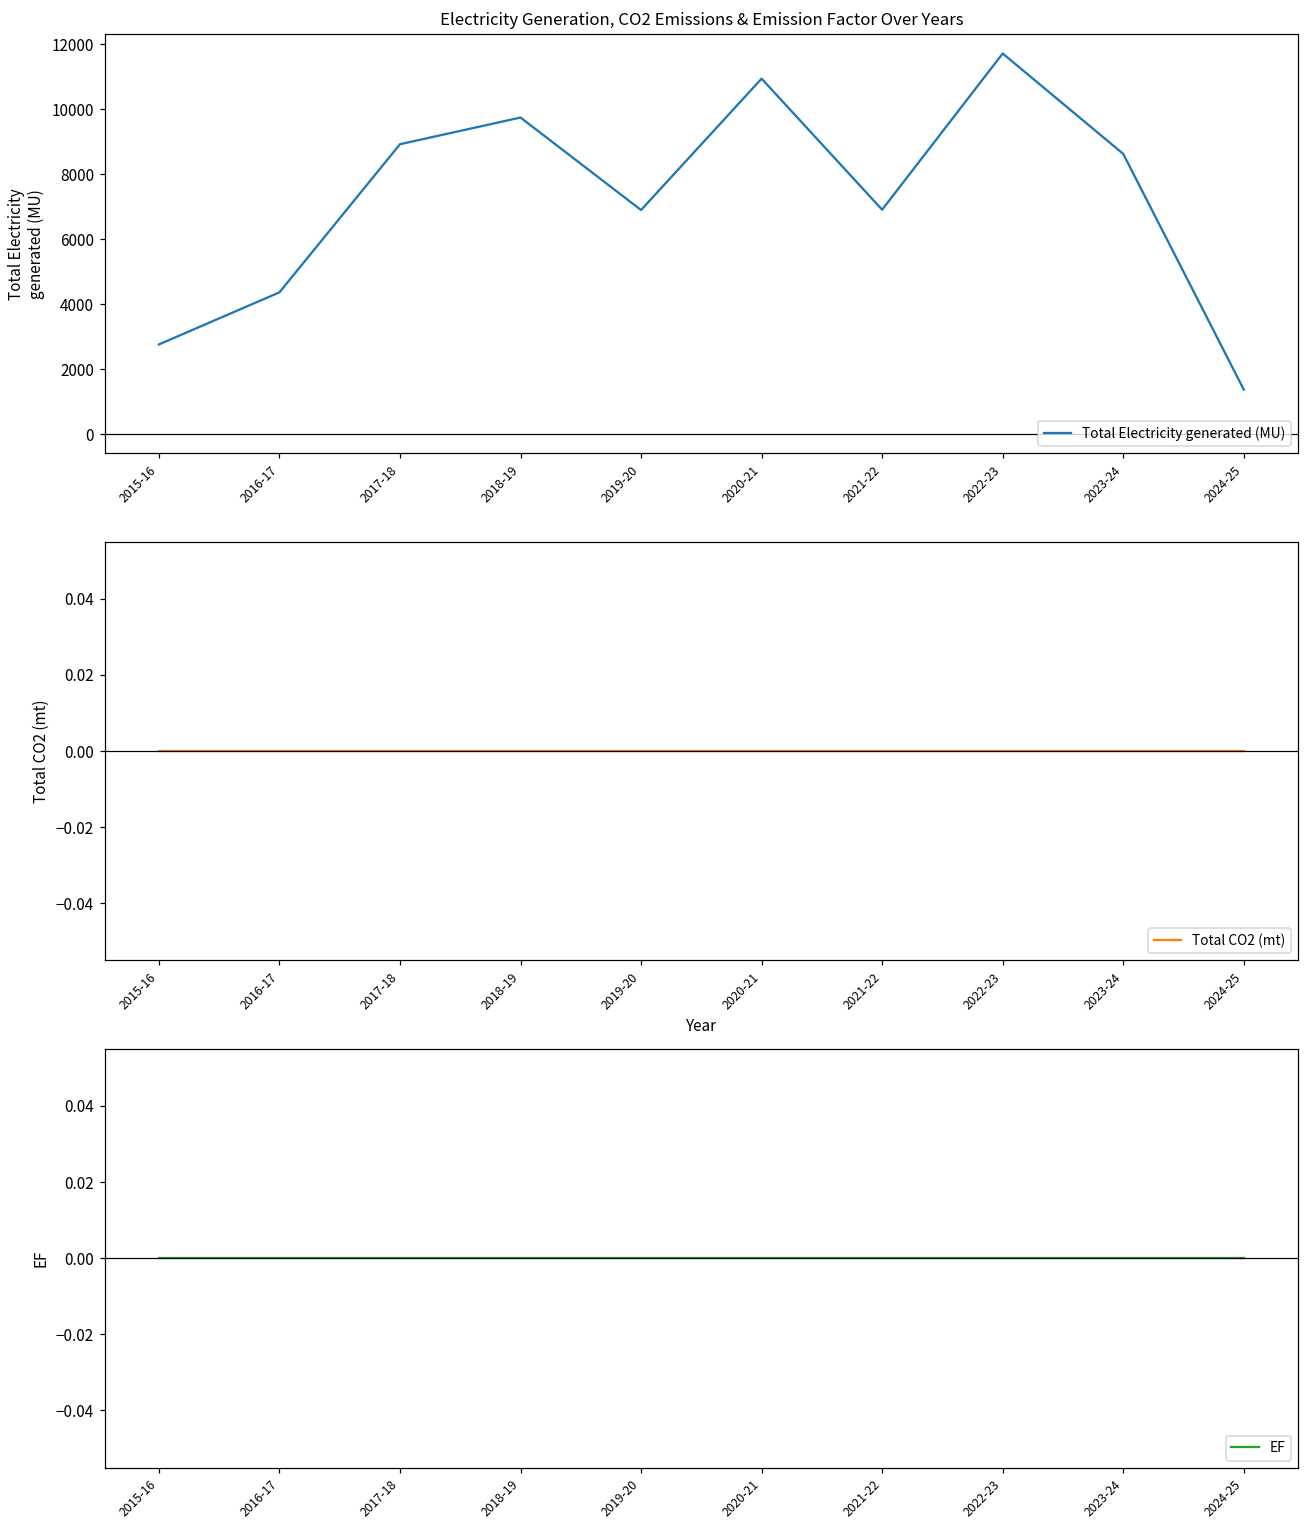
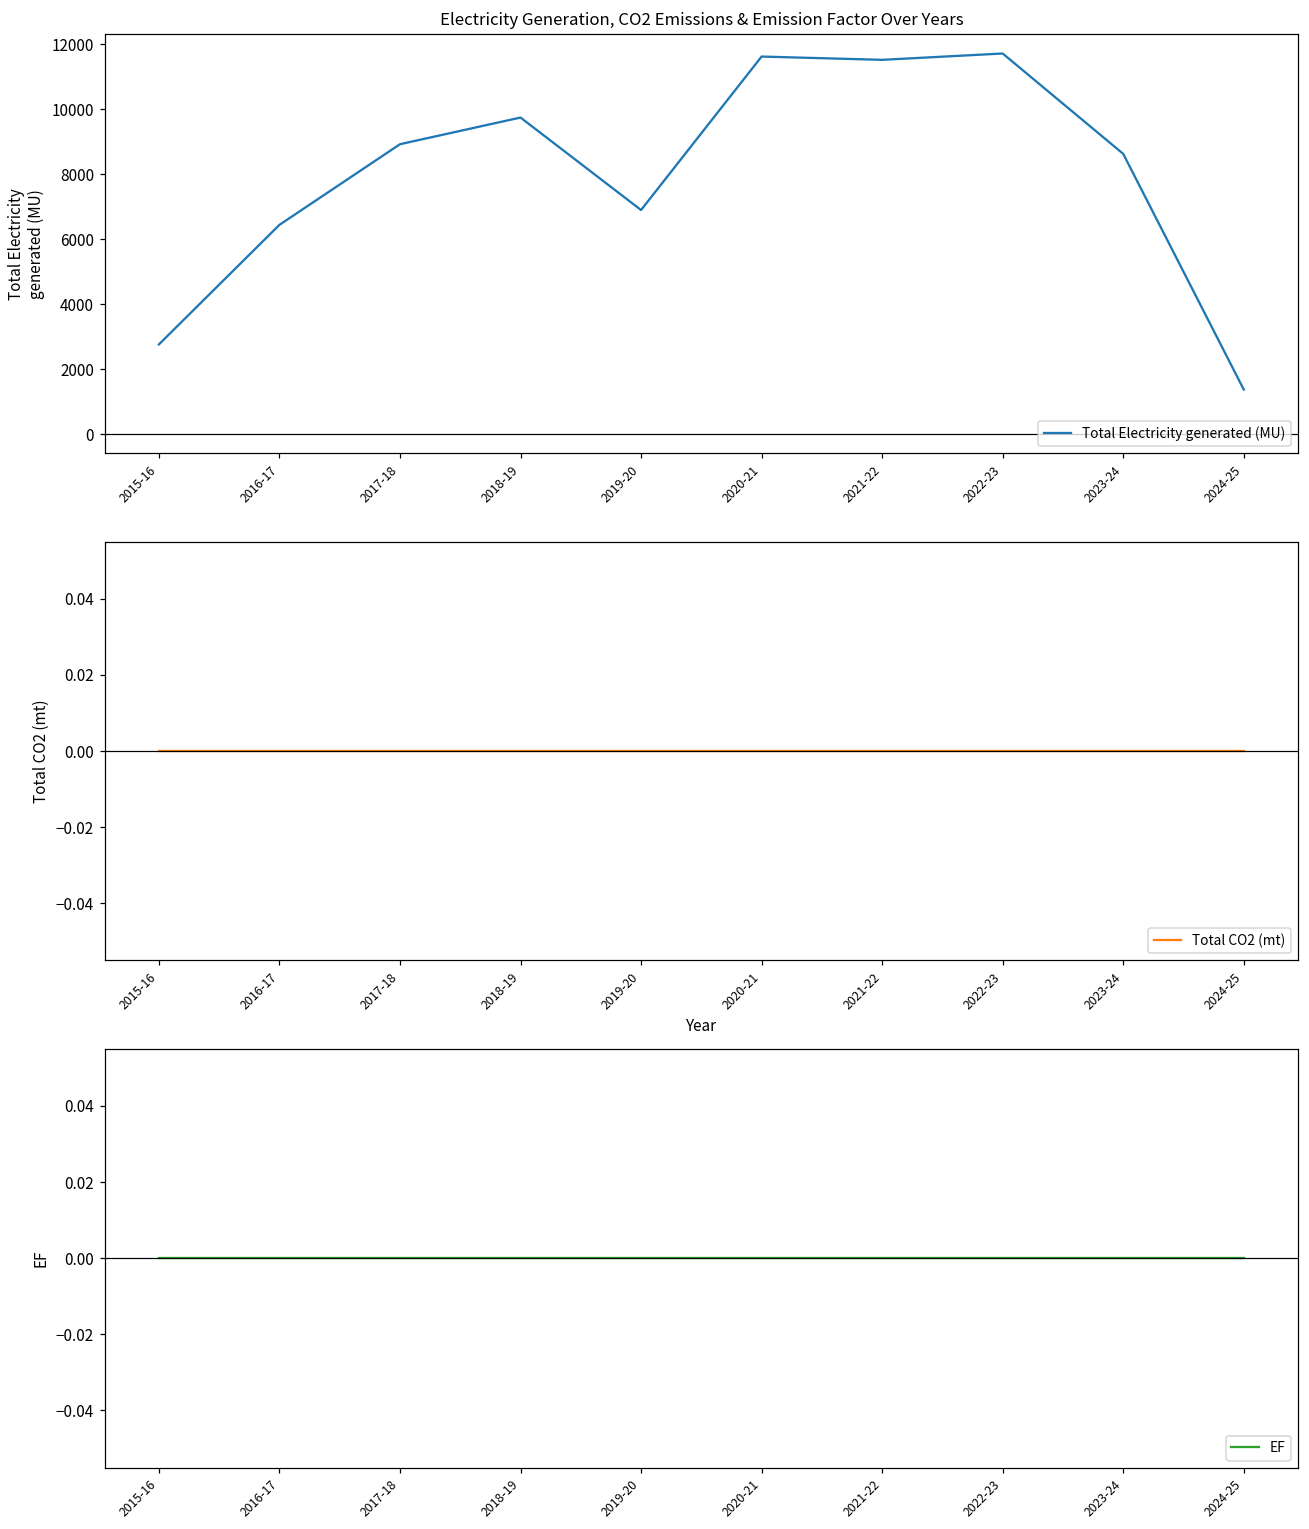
  {
    "Electricity Generation, CO2 Emissions & Emission Factor Over Years": {
      "2015-16": 2800,
-     "2016-17": 4400,
+     "2016-17": 6400,
      "2017-18": 8900,
      "2018-19": 9700,
      "2019-20": 6900,
-     "2020-21": 10900,
-     "2021-22": 6900,
+     "2020-21": 11600,
+     "2021-22": 11500,
      "2022-23": 11700,
      "2023-24": 8600,
      "2024-25": 1400
    }
  }
